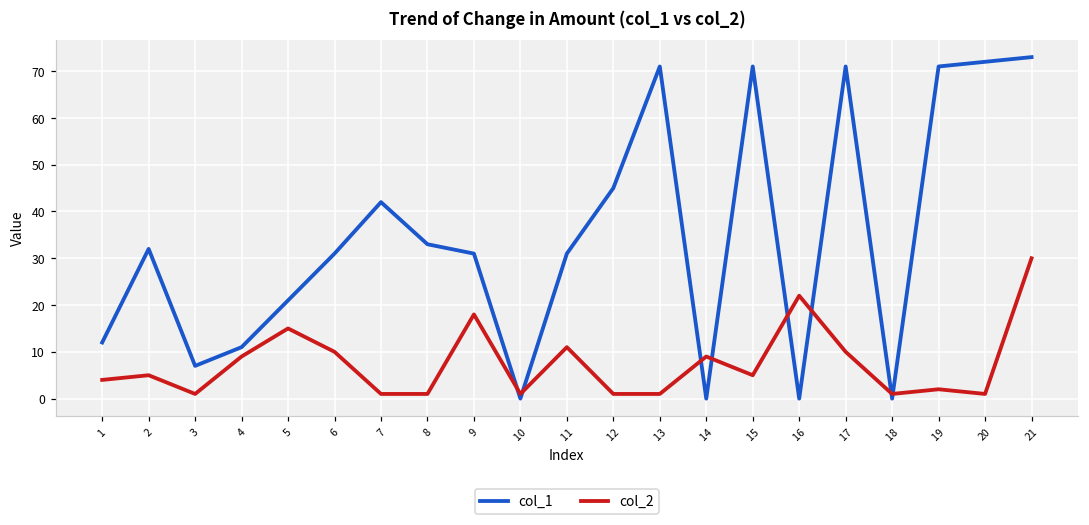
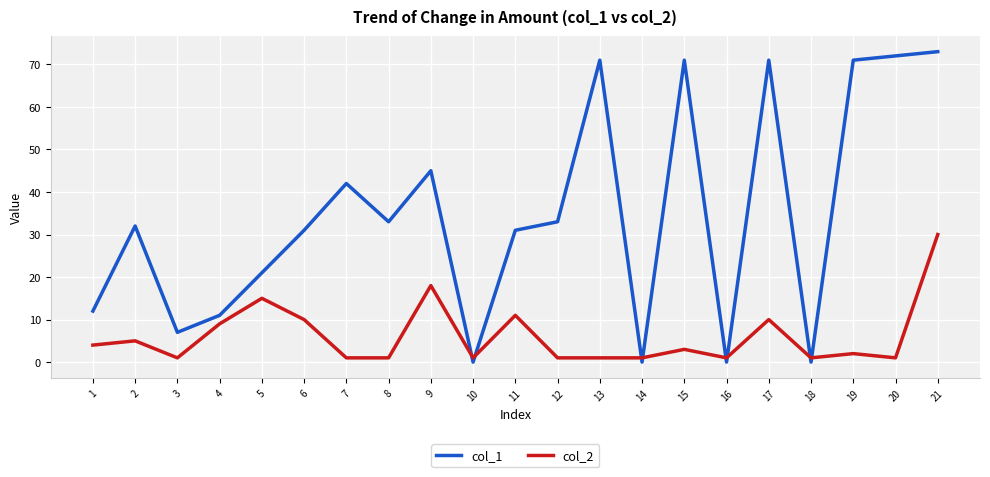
  {
    "col_1": {
      "1": 12,
      "2": 32,
      "3": 7,
      "4": 11,
      "5": 21,
      "6": 31,
      "7": 42,
      "8": 33,
-     "9": 31,
+     "9": 45,
      "10": 0,
      "11": 31,
-     "12": 45,
+     "12": 33,
      "13": 71,
      "14": 0,
      "15": 71,
      "16": 0,
      "17": 71,
      "18": 0,
      "19": 71,
      "20": 72,
      "21": 73
    },
    "col_2": {
      "1": 4,
      "2": 5,
      "3": 1,
      "4": 9,
      "5": 15,
      "6": 10,
      "7": 1,
      "8": 1,
      "9": 18,
      "10": 1,
      "11": 11,
      "12": 1,
      "13": 1,
-     "14": 9,
-     "15": 5,
-     "16": 22,
+     "14": 1,
+     "15": 3,
+     "16": 1,
      "17": 10,
      "18": 1,
      "19": 2,
      "20": 1,
      "21": 30
    }
  }
